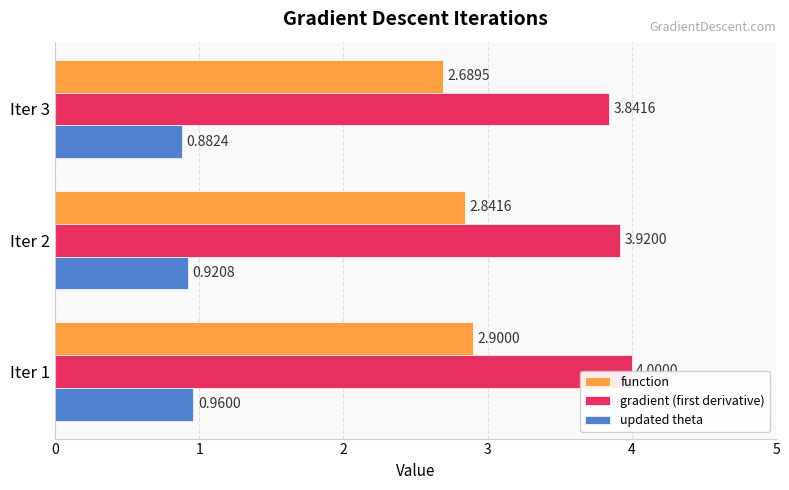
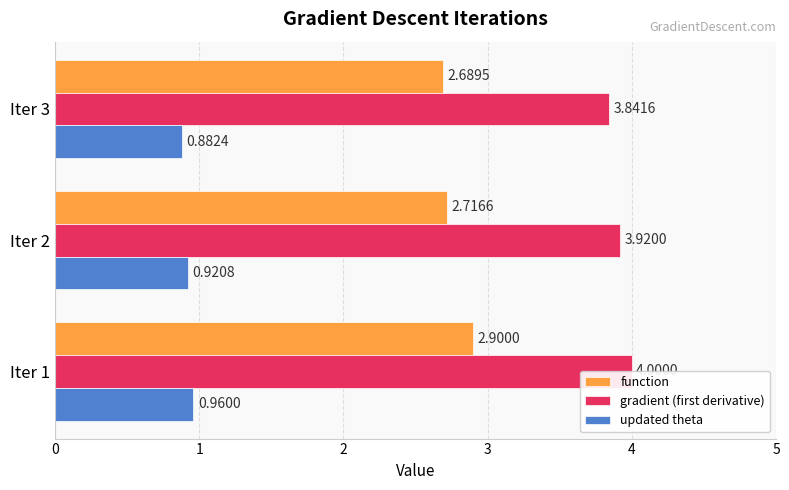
  {
    "function": {
      "Iter 3": 2.6895,
-     "Iter 2": 2.8416,
+     "Iter 2": 2.7166,
      "Iter 1": 2.9000
    },
    "gradient (first derivative)": {
      "Iter 3": 3.8416,
      "Iter 2": 3.9200
    },
    "updated theta": {
      "Iter 3": 0.8824,
      "Iter 2": 0.9208,
      "Iter 1": 0.9600
    }
  }
